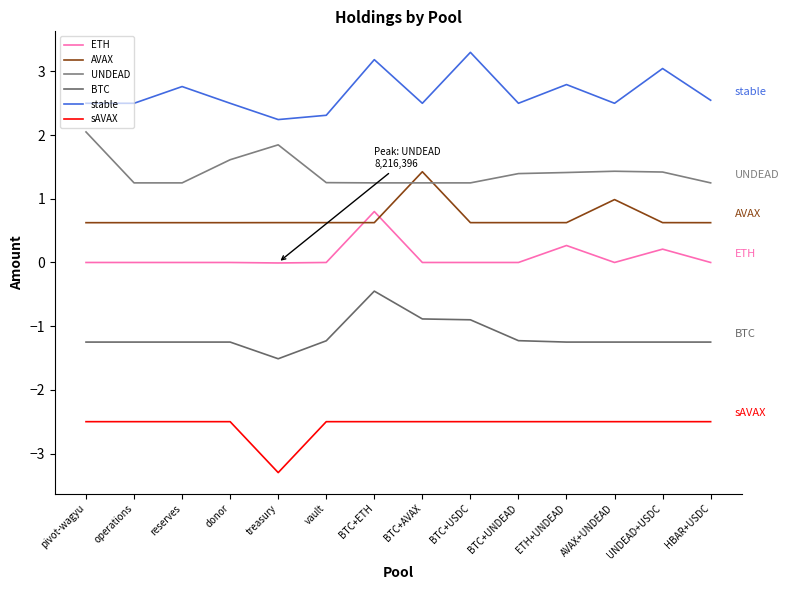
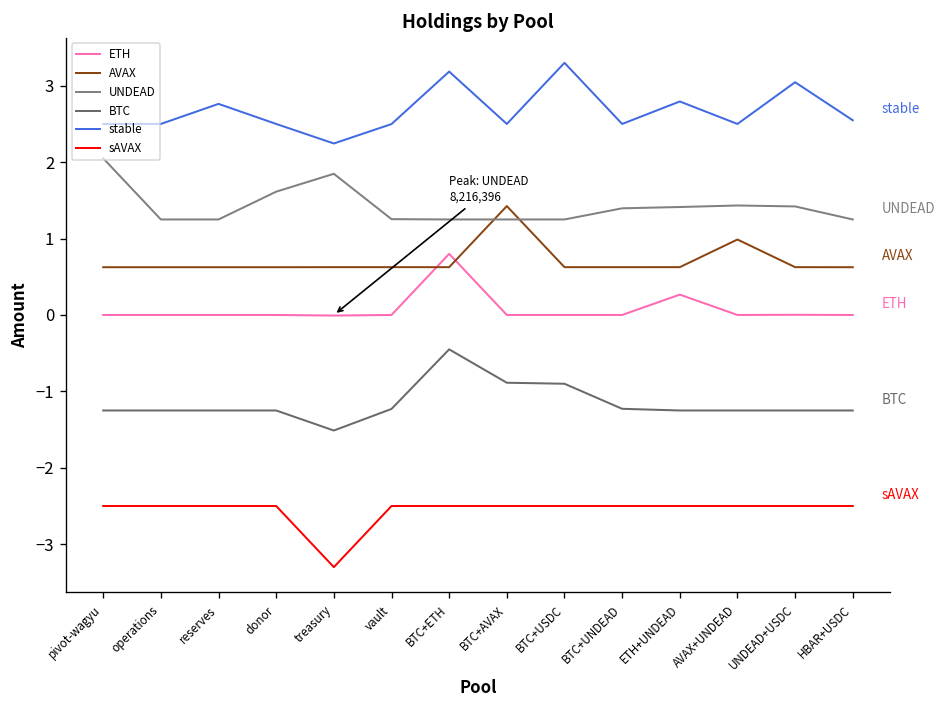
  {
    "ETH": {
      "pivot-wagyu": 0.0,
      "operations": 0.0,
      "reserves": 0.0,
      "donor": 0.0,
      "treasury": 0.0,
      "vault": 0.0,
      "BTC+AVAX": 0.0,
      "BTC+USDC": 0.0,
      "BTC+UNDEAD": 0.0,
      "ETH+UNDEAD": 0.3,
      "AVAX+UNDEAD": 0.0,
-     "UNDEAD+USDC": 0.2,
+     "UNDEAD+USDC": 0.0,
      "HBAR+USDC": 0.0
    },
    "AVAX": {
      "pivot-wagyu": 0.6,
      "operations": 0.6,
      "reserves": 0.6,
      "donor": 0.6,
      "treasury": 0.6,
      "BTC+USDC": 0.6,
      "BTC+UNDEAD": 0.6,
      "ETH+UNDEAD": 0.6,
      "AVAX+UNDEAD": 1.0,
      "UNDEAD+USDC": 0.6,
      "HBAR+USDC": 0.6
    },
    "stable": {
      "operations": 2.5,
      "reserves": 2.8,
      "donor": 2.5,
      "treasury": 2.2,
-     "vault": 2.3,
+     "vault": 2.5,
      "BTC+ETH": 3.2,
      "BTC+AVAX": 2.5,
      "BTC+USDC": 3.3,
      "BTC+UNDEAD": 2.5,
      "ETH+UNDEAD": 2.8,
      "AVAX+UNDEAD": 2.5,
      "UNDEAD+USDC": 3.0,
      "HBAR+USDC": 2.5
    },
    "sAVAX": {
      "pivot-wagyu": -2.5,
      "operations": -2.5,
      "reserves": -2.5,
      "donor": -2.5,
      "treasury": -3.3,
      "vault": -2.5,
      "BTC+ETH": -2.5,
      "BTC+AVAX": -2.5,
      "BTC+USDC": -2.5,
      "BTC+UNDEAD": -2.5,
      "ETH+UNDEAD": -2.5,
      "AVAX+UNDEAD": -2.5,
      "UNDEAD+USDC": -2.5,
      "HBAR+USDC": -2.5
    }
  }
